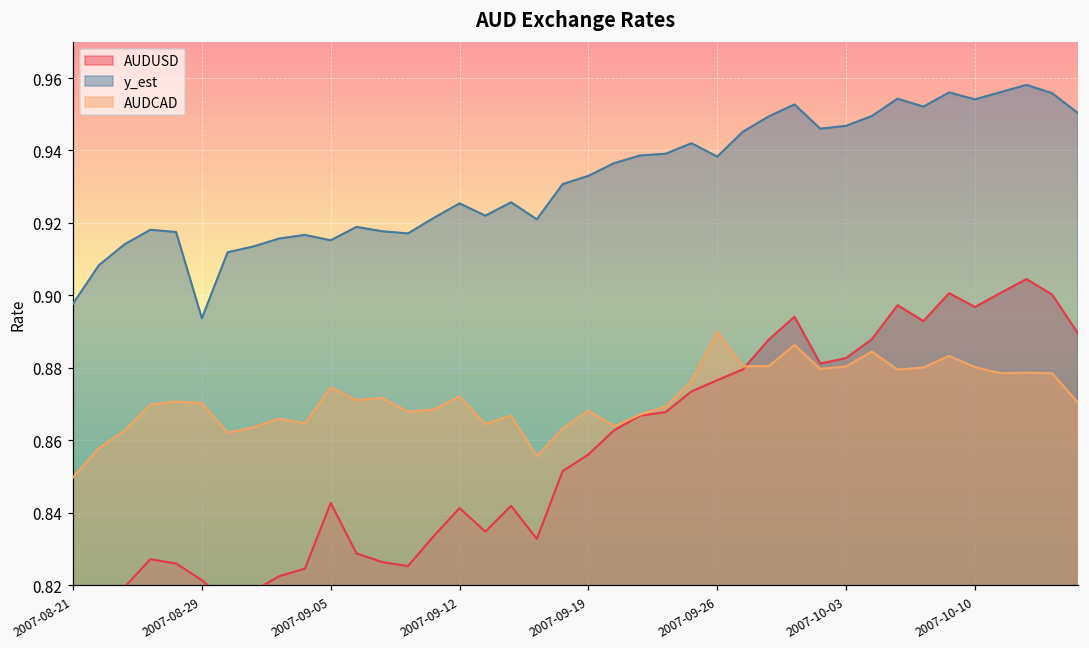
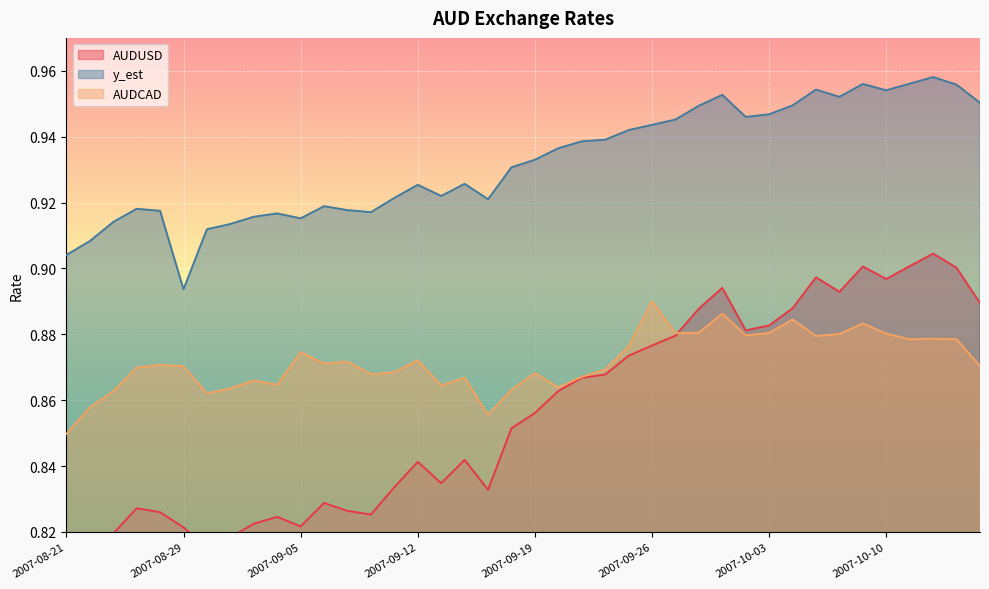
  {
    "AUDUSD": {
      "2007-08-29": 0.821,
-     "2007-09-05": 0.843,
+     "2007-09-05": 0.822,
      "2007-09-12": 0.841,
      "2007-09-19": 0.856,
      "2007-09-26": 0.877,
      "2007-10-03": 0.883,
      "2007-10-10": 0.897
    },
    "y_est": {
-     "2007-08-21": 0.898,
+     "2007-08-21": 0.904,
      "2007-08-29": 0.894,
      "2007-09-05": 0.915,
      "2007-09-12": 0.925,
      "2007-09-19": 0.933,
-     "2007-09-26": 0.938,
+     "2007-09-26": 0.944,
      "2007-10-03": 0.947,
      "2007-10-10": 0.954
    },
    "AUDCAD": {
      "2007-08-21": 0.850,
      "2007-08-29": 0.870,
      "2007-09-05": 0.875,
      "2007-09-12": 0.872,
      "2007-09-19": 0.868,
      "2007-09-26": 0.890,
      "2007-10-03": 0.880,
      "2007-10-10": 0.880
    }
  }
